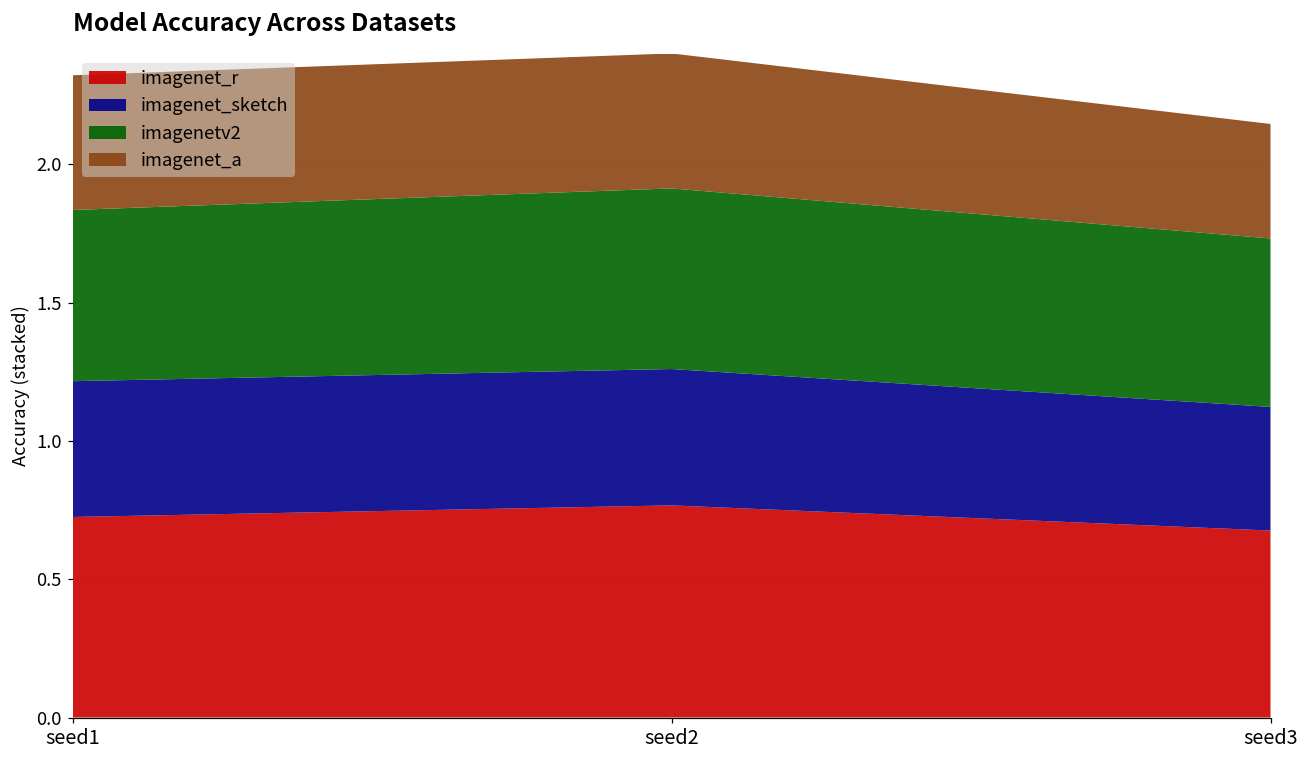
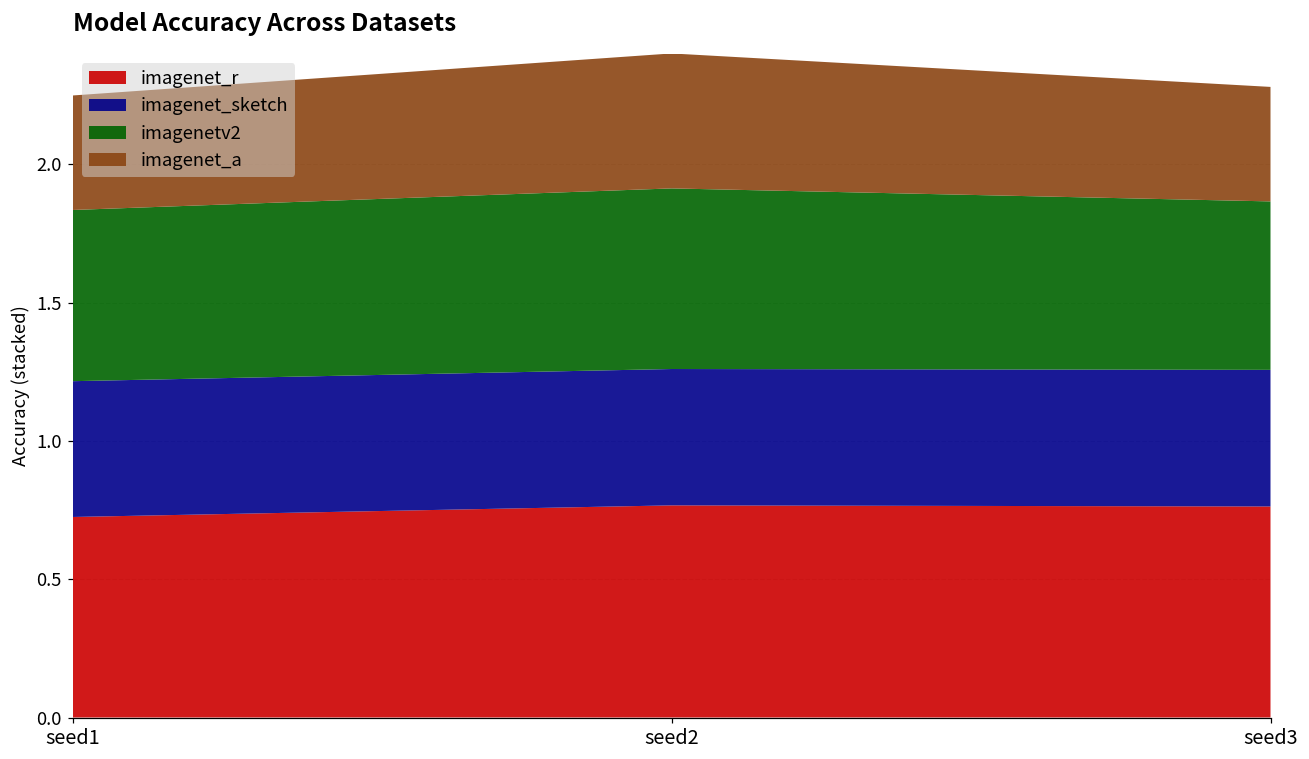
  {
    "imagenet_r": {
      "seed1": 0.73,
      "seed2": 0.77,
-     "seed3": 0.68
+     "seed3": 0.76
    },
    "imagenet_sketch": {
      "seed1": 0.49,
      "seed2": 0.49,
-     "seed3": 0.45
+     "seed3": 0.49
    },
    "imagenetv2": {
      "seed1": 0.62,
      "seed2": 0.65,
      "seed3": 0.61
    },
    "imagenet_a": {
-     "seed1": 0.49,
+     "seed1": 0.41,
      "seed2": 0.49,
      "seed3": 0.41
    }
  }
